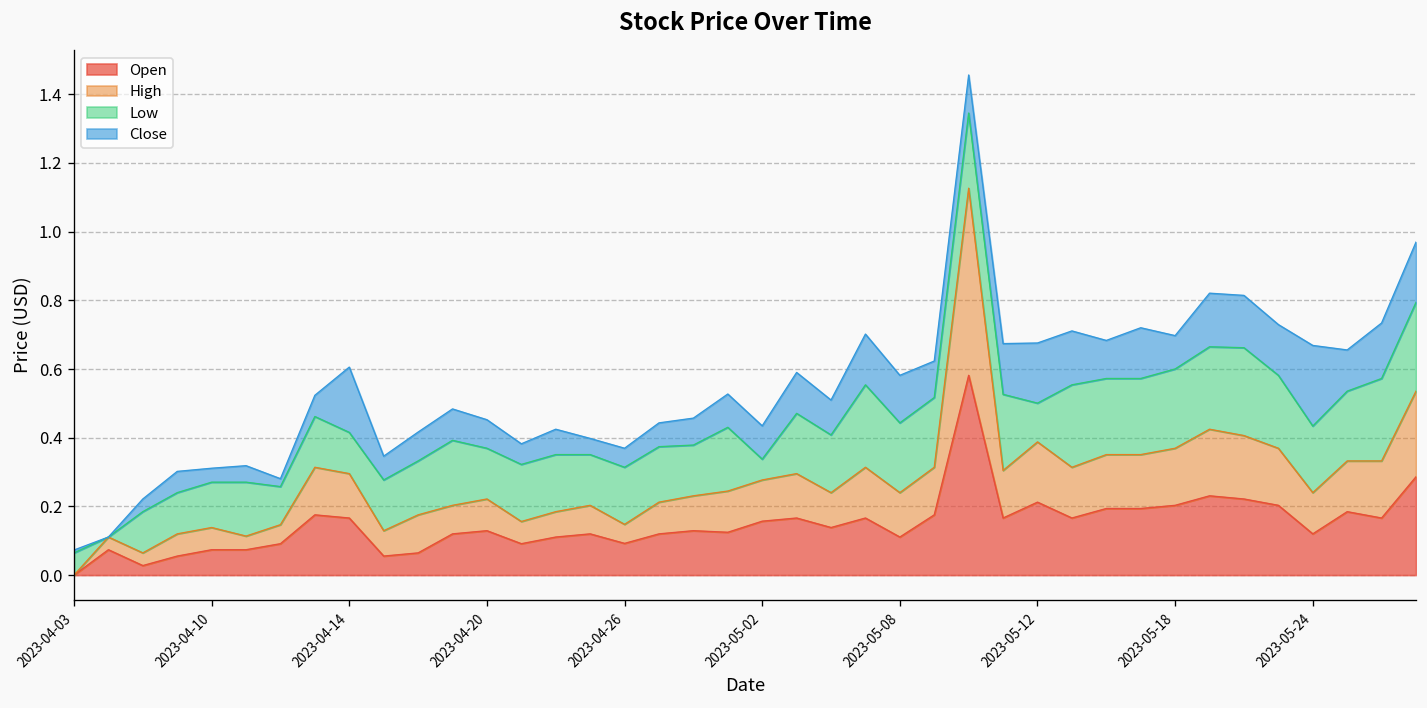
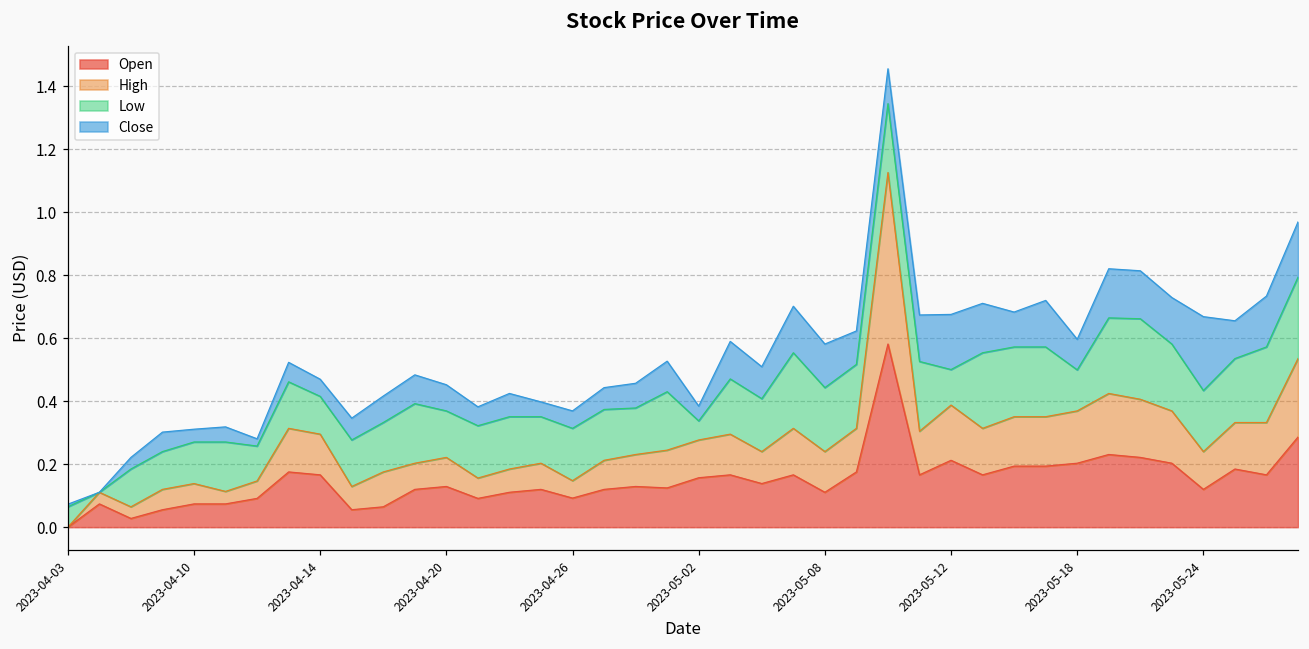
  {
    "Low": {
      "2023-04-10": 0.13,
      "2023-04-14": 0.12,
      "2023-04-20": 0.15,
      "2023-04-26": 0.17,
      "2023-05-02": 0.06,
      "2023-05-08": 0.20,
      "2023-05-12": 0.11,
-     "2023-05-18": 0.23,
+     "2023-05-18": 0.13,
      "2023-05-24": 0.19
    },
    "Close": {
      "2023-04-10": 0.04,
-     "2023-04-14": 0.19,
+     "2023-04-14": 0.05,
      "2023-04-20": 0.08,
      "2023-04-26": 0.06,
-     "2023-05-02": 0.10,
+     "2023-05-02": 0.05,
      "2023-05-08": 0.14,
      "2023-05-12": 0.18,
      "2023-05-18": 0.10,
      "2023-05-24": 0.23
    }
  }
